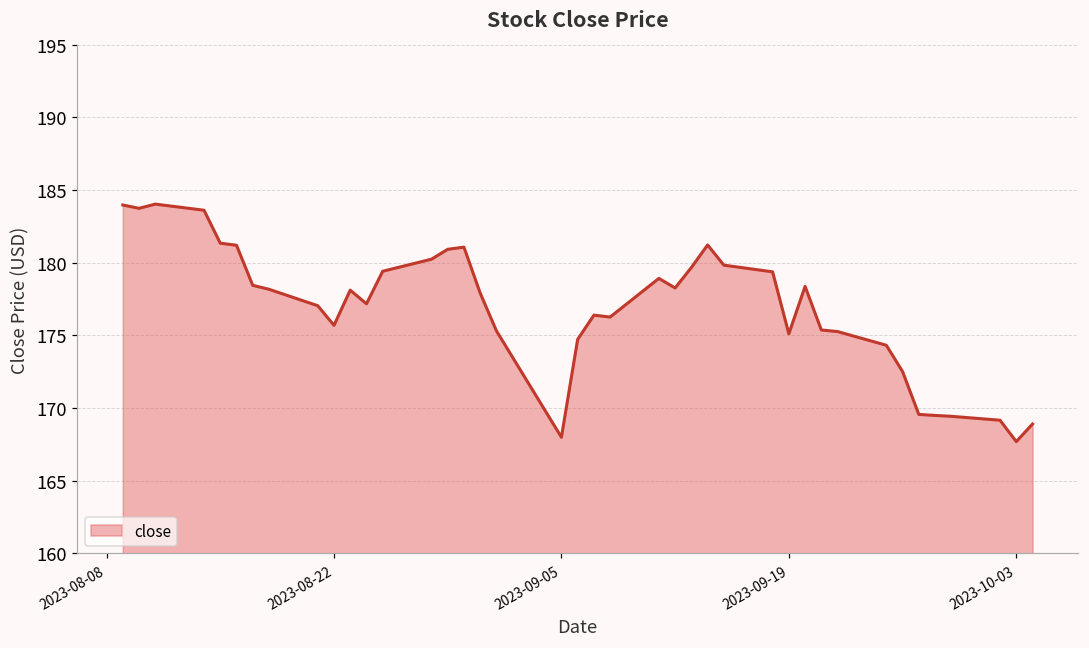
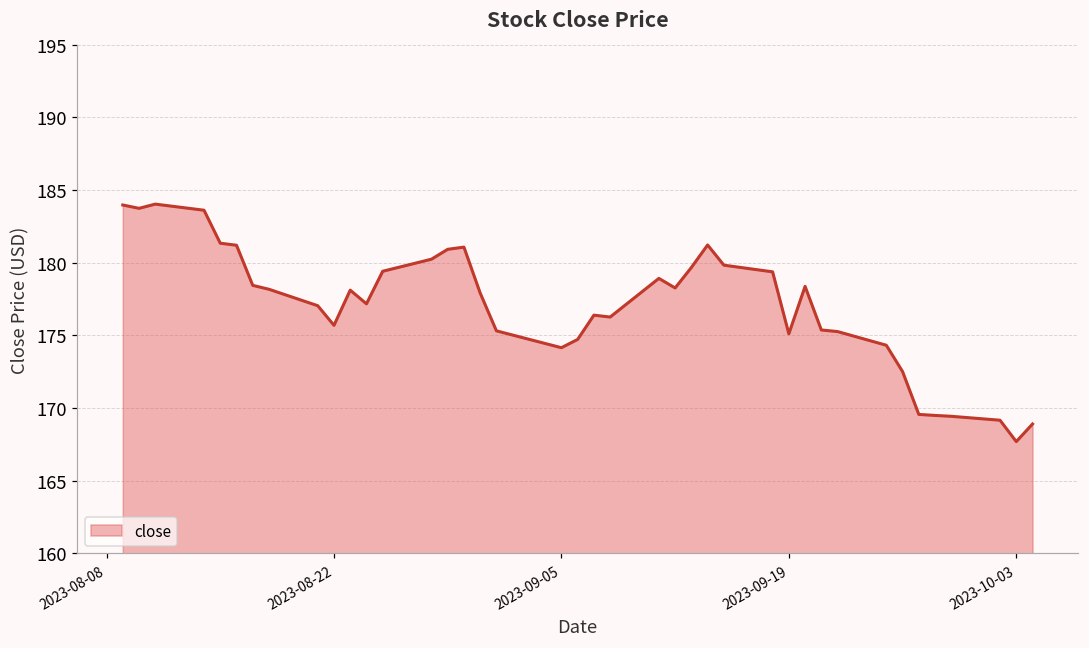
  {
    "2023-08-22": 175.7,
-   "2023-09-05": 168.0,
+   "2023-09-05": 174.2,
    "2023-09-19": 175.1,
    "2023-10-03": 167.7
  }
